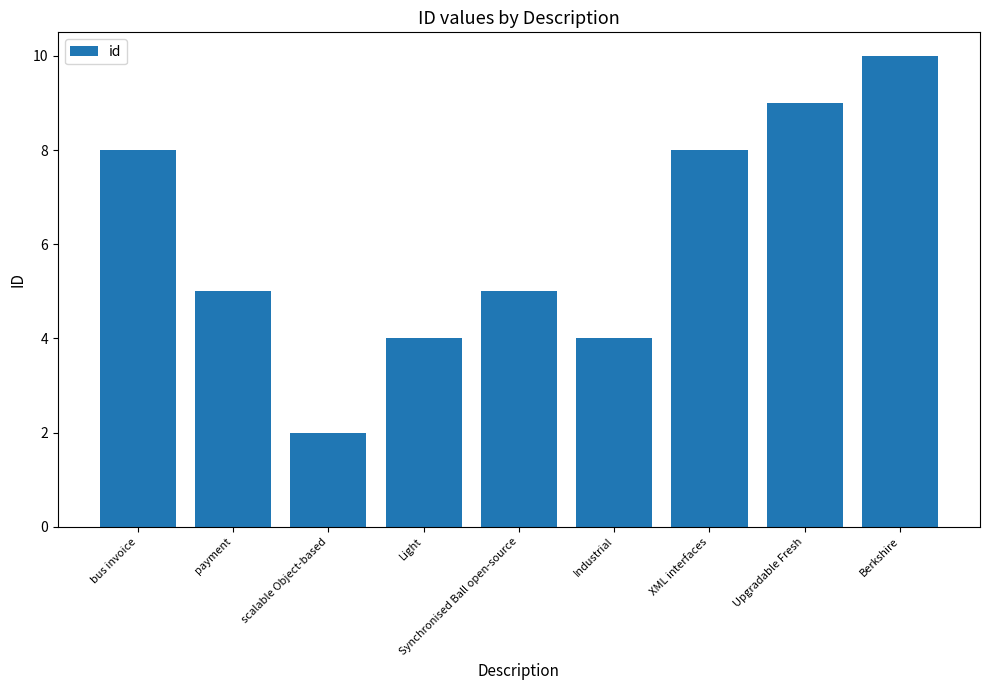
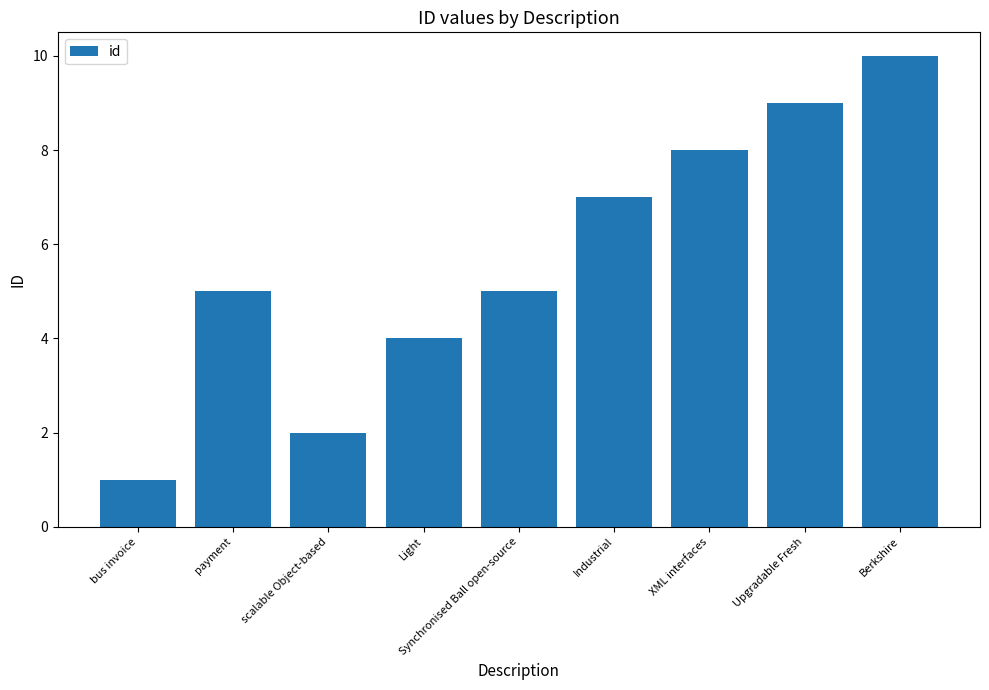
  {
-   "bus invoice": 8,
+   "bus invoice": 1,
    "scalable Object-based": 2,
    "Light": 4,
    "Synchronised Ball open-source": 5,
-   "Industrial": 4,
+   "Industrial": 7,
    "XML interfaces": 8,
    "Upgradable Fresh": 9,
    "Berkshire": 10
  }
